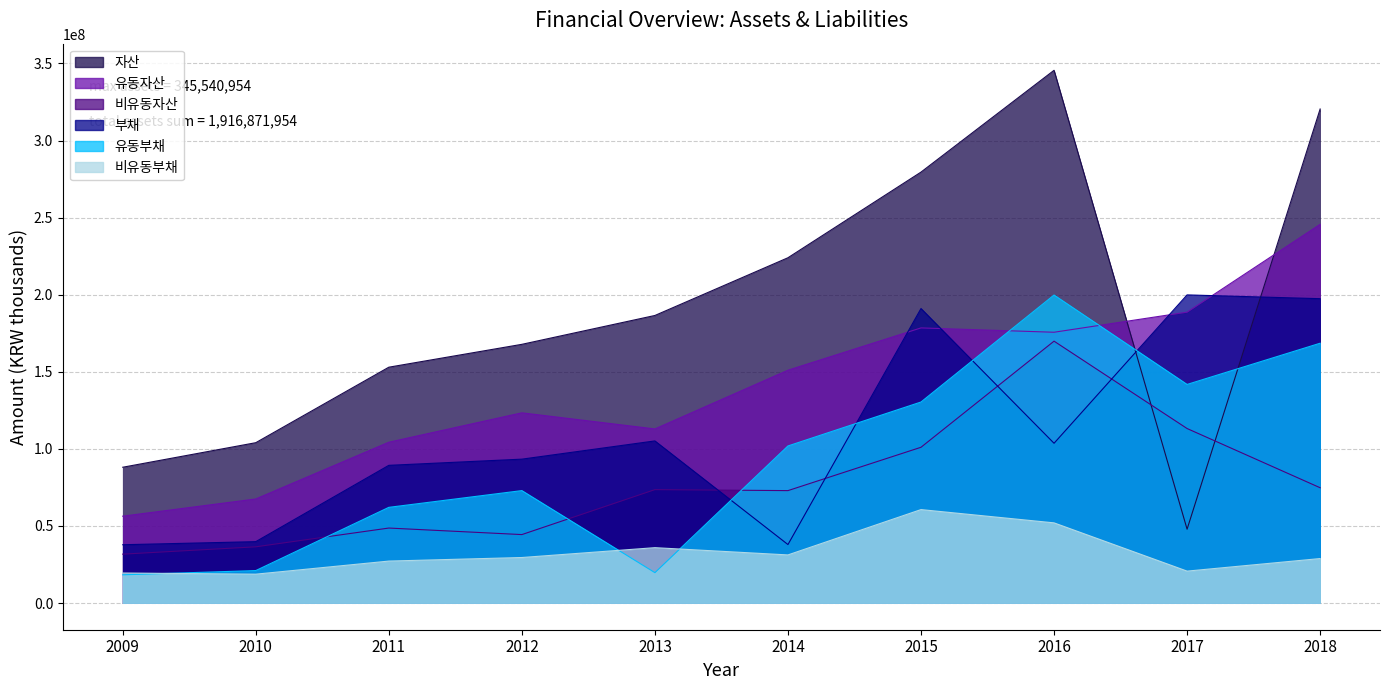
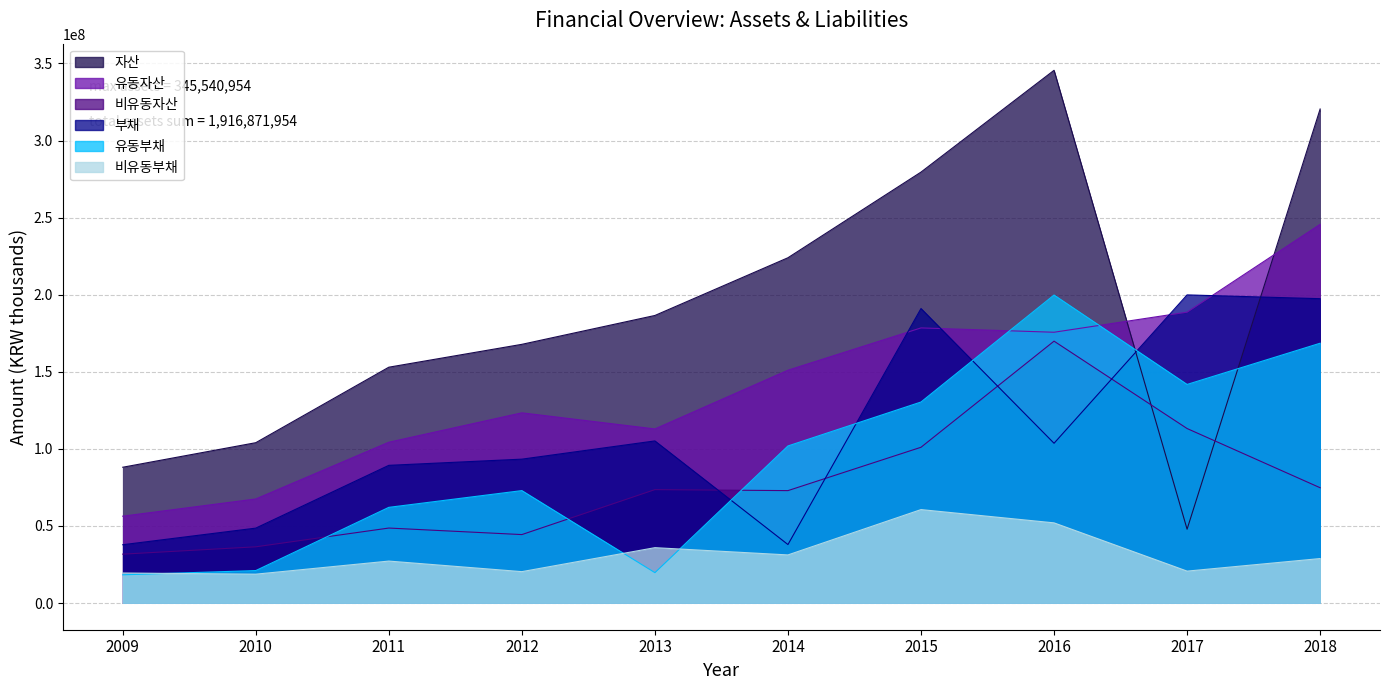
  {
    "자산": {
      "2009": 88000000,
      "2010": 104000000,
      "2011": 153000000,
      "2012": 168000000,
      "2013": 187000000,
      "2014": 224000000,
      "2015": 280000000,
      "2016": 346000000,
      "2017": 48000000,
      "2018": 320000000
    },
    "부채": {
      "2009": 38000000,
-     "2010": 40000000,
+     "2010": 49000000,
      "2011": 89000000,
      "2012": 93000000,
      "2013": 105000000,
      "2014": 38000000,
      "2015": 191000000,
      "2016": 104000000,
      "2017": 200000000,
      "2018": 197000000
    },
    "유동부채": {
      "2010": 21000000,
      "2011": 62000000,
      "2012": 73000000,
      "2013": 20000000,
      "2014": 102000000,
      "2015": 130000000,
      "2016": 200000000,
      "2017": 142000000,
      "2018": 169000000
    },
    "비유동부채": {
      "2010": 19000000,
      "2011": 27000000,
-     "2012": 30000000,
+     "2012": 20000000,
      "2013": 36000000,
      "2014": 31000000,
      "2015": 61000000,
      "2016": 52000000,
      "2017": 21000000,
      "2018": 29000000
    }
  }
